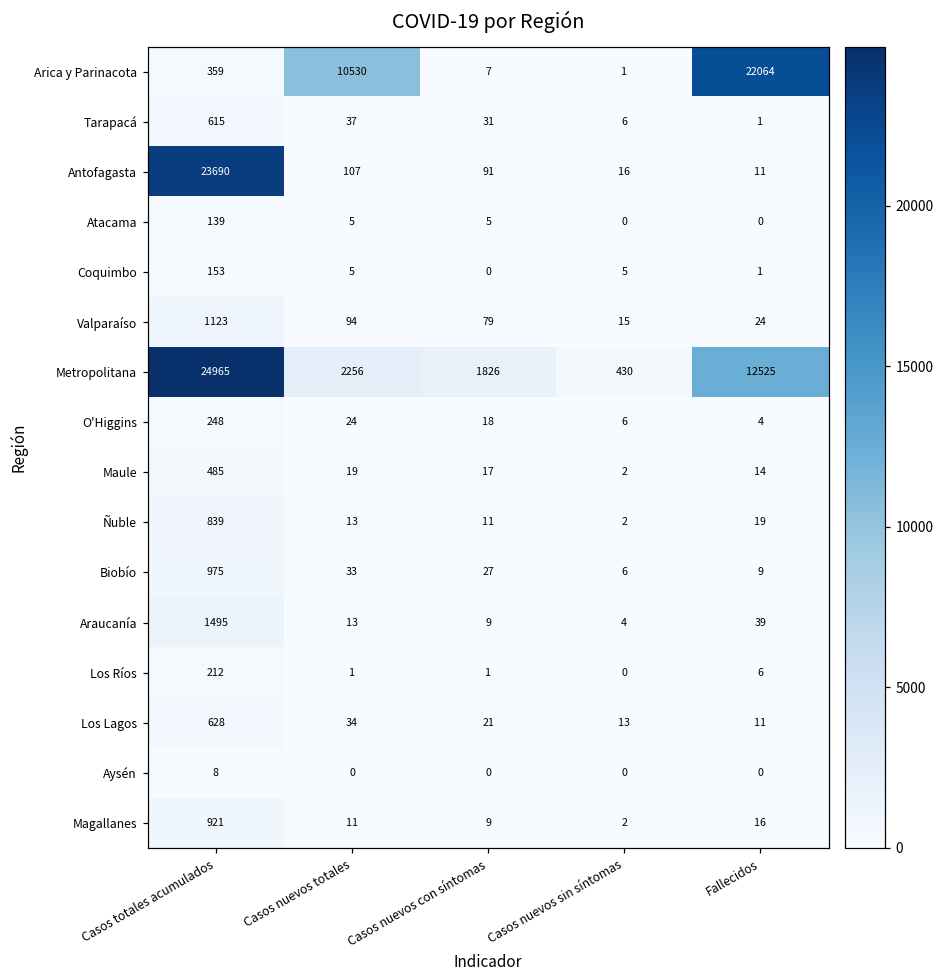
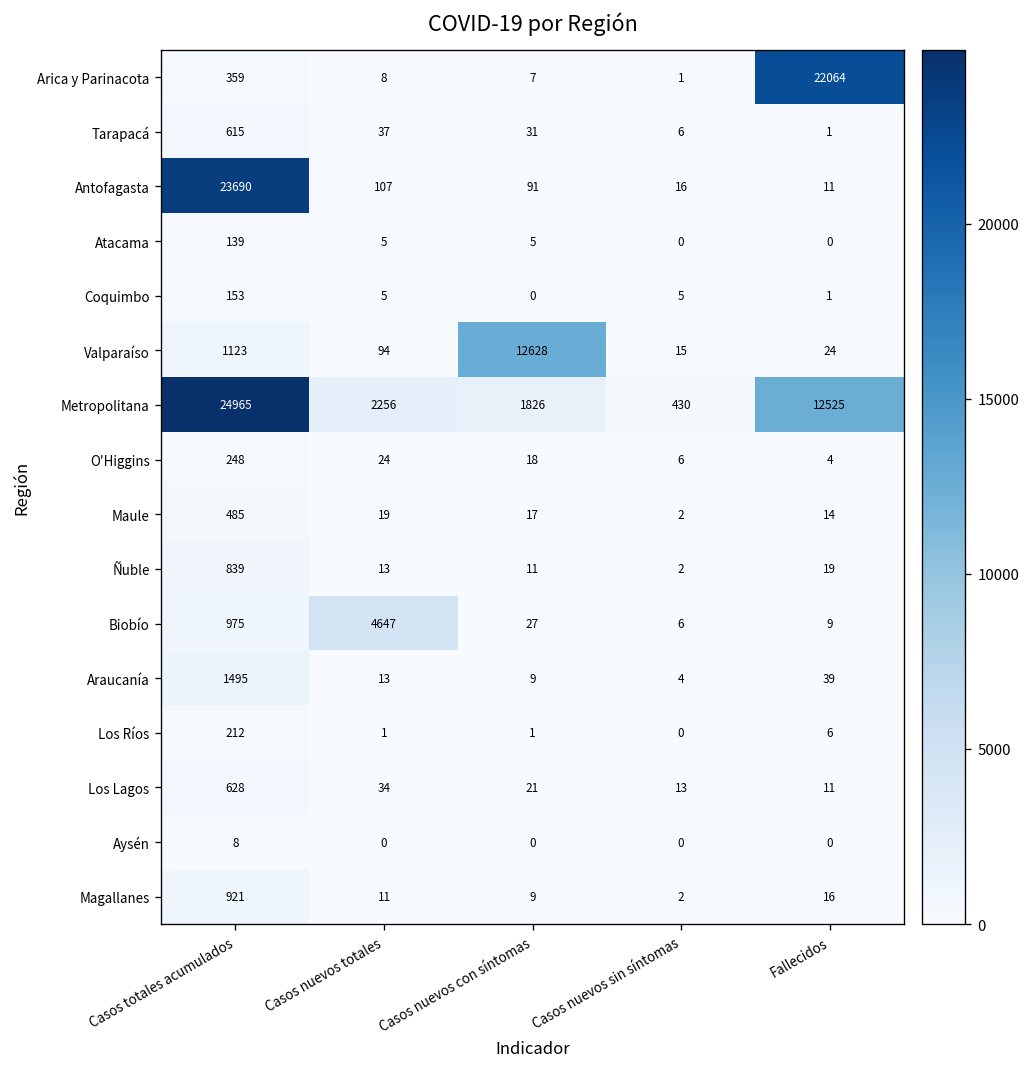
  {
    "Arica y Parinacota": {
      "Casos totales acumulados": 359,
-     "Casos nuevos totales": 10530,
+     "Casos nuevos totales": 8,
      "Casos nuevos con síntomas": 7,
      "Casos nuevos sin síntomas": 1,
      "Fallecidos": 22064
    },
    "Tarapacá": {
      "Casos totales acumulados": 615,
      "Casos nuevos totales": 37,
      "Casos nuevos con síntomas": 31,
      "Casos nuevos sin síntomas": 6,
      "Fallecidos": 1
    },
    "Antofagasta": {
      "Casos totales acumulados": 23690,
      "Casos nuevos totales": 107,
      "Casos nuevos con síntomas": 91,
      "Casos nuevos sin síntomas": 16,
      "Fallecidos": 11
    },
    "Atacama": {
      "Casos totales acumulados": 139,
      "Casos nuevos totales": 5,
      "Casos nuevos con síntomas": 5,
      "Casos nuevos sin síntomas": 0,
      "Fallecidos": 0
    },
    "Coquimbo": {
      "Casos totales acumulados": 153,
      "Casos nuevos totales": 5,
      "Casos nuevos con síntomas": 0,
      "Casos nuevos sin síntomas": 5,
      "Fallecidos": 1
    },
    "Valparaíso": {
      "Casos totales acumulados": 1123,
      "Casos nuevos totales": 94,
-     "Casos nuevos con síntomas": 79,
+     "Casos nuevos con síntomas": 12628,
      "Casos nuevos sin síntomas": 15,
      "Fallecidos": 24
    },
    "Metropolitana": {
      "Casos totales acumulados": 24965,
      "Casos nuevos totales": 2256,
      "Casos nuevos con síntomas": 1826,
      "Casos nuevos sin síntomas": 430,
      "Fallecidos": 12525
    },
    "O'Higgins": {
      "Casos totales acumulados": 248,
      "Casos nuevos totales": 24,
      "Casos nuevos con síntomas": 18,
      "Casos nuevos sin síntomas": 6,
      "Fallecidos": 4
    },
    "Maule": {
      "Casos totales acumulados": 485,
      "Casos nuevos totales": 19,
      "Casos nuevos con síntomas": 17,
      "Casos nuevos sin síntomas": 2,
      "Fallecidos": 14
    },
    "Ñuble": {
      "Casos totales acumulados": 839,
      "Casos nuevos totales": 13,
      "Casos nuevos con síntomas": 11,
      "Casos nuevos sin síntomas": 2,
      "Fallecidos": 19
    },
    "Biobío": {
      "Casos totales acumulados": 975,
-     "Casos nuevos totales": 33,
+     "Casos nuevos totales": 4647,
      "Casos nuevos con síntomas": 27,
      "Casos nuevos sin síntomas": 6,
      "Fallecidos": 9
    },
    "Araucanía": {
      "Casos totales acumulados": 1495,
      "Casos nuevos totales": 13,
      "Casos nuevos con síntomas": 9,
      "Casos nuevos sin síntomas": 4,
      "Fallecidos": 39
    },
    "Los Ríos": {
      "Casos totales acumulados": 212,
      "Casos nuevos totales": 1,
      "Casos nuevos con síntomas": 1,
      "Casos nuevos sin síntomas": 0,
      "Fallecidos": 6
    },
    "Los Lagos": {
      "Casos totales acumulados": 628,
      "Casos nuevos totales": 34,
      "Casos nuevos con síntomas": 21,
      "Casos nuevos sin síntomas": 13,
      "Fallecidos": 11
    },
    "Aysén": {
      "Casos totales acumulados": 8,
      "Casos nuevos totales": 0,
      "Casos nuevos con síntomas": 0,
      "Casos nuevos sin síntomas": 0,
      "Fallecidos": 0
    },
    "Magallanes": {
      "Casos totales acumulados": 921,
      "Casos nuevos totales": 11,
      "Casos nuevos con síntomas": 9,
      "Casos nuevos sin síntomas": 2,
      "Fallecidos": 16
    }
  }
